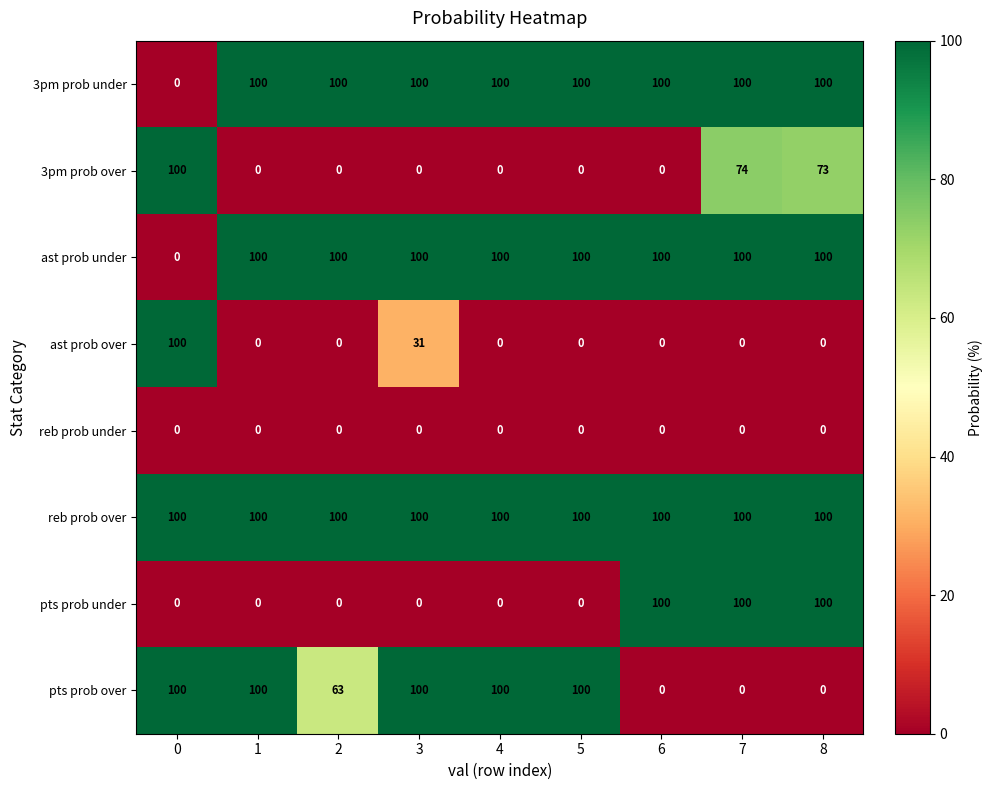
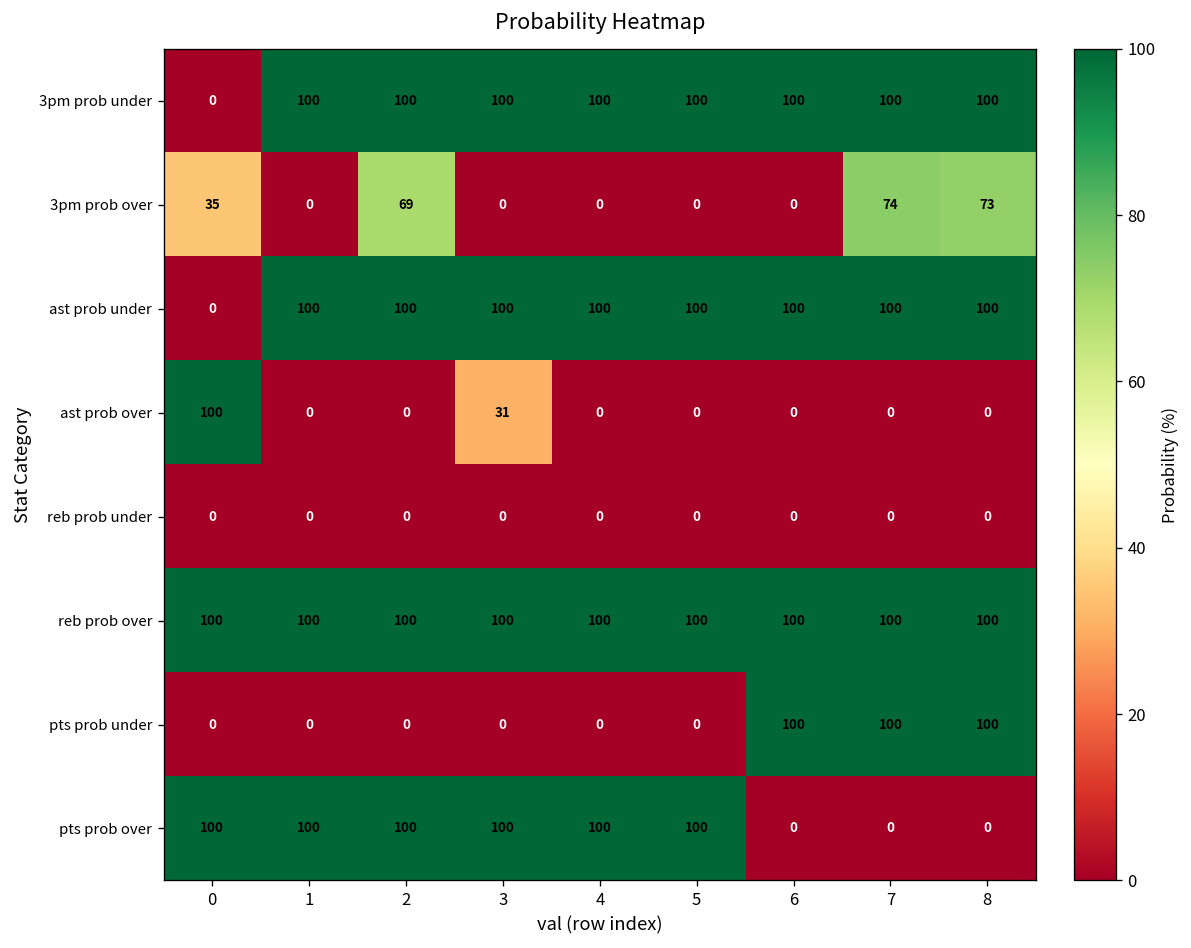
  {
    "3pm prob under": {
      "0": 0,
      "1": 100,
      "2": 100,
      "3": 100,
      "4": 100,
      "5": 100,
      "6": 100,
      "7": 100,
      "8": 100
    },
    "3pm prob over": {
-     "0": 100,
+     "0": 35,
      "1": 0,
-     "2": 0,
+     "2": 69,
      "3": 0,
      "4": 0,
      "5": 0,
      "6": 0,
      "7": 74,
      "8": 73
    },
    "ast prob under": {
      "0": 0,
      "1": 100,
      "2": 100,
      "3": 100,
      "4": 100,
      "5": 100,
      "6": 100,
      "7": 100,
      "8": 100
    },
    "ast prob over": {
      "0": 100,
      "1": 0,
      "2": 0,
      "3": 31,
      "4": 0,
      "5": 0,
      "6": 0,
      "7": 0,
      "8": 0
    },
    "reb prob under": {
      "0": 0,
      "1": 0,
      "2": 0,
      "3": 0,
      "4": 0,
      "5": 0,
      "6": 0,
      "7": 0,
      "8": 0
    },
    "reb prob over": {
      "0": 100,
      "1": 100,
      "2": 100,
      "3": 100,
      "4": 100,
      "5": 100,
      "6": 100,
      "7": 100,
      "8": 100
    },
    "pts prob under": {
      "0": 0,
      "1": 0,
      "2": 0,
      "3": 0,
      "4": 0,
      "5": 0,
      "6": 100,
      "7": 100,
      "8": 100
    },
    "pts prob over": {
      "0": 100,
      "1": 100,
-     "2": 63,
+     "2": 100,
      "3": 100,
      "4": 100,
      "5": 100,
      "6": 0,
      "7": 0,
      "8": 0
    }
  }
